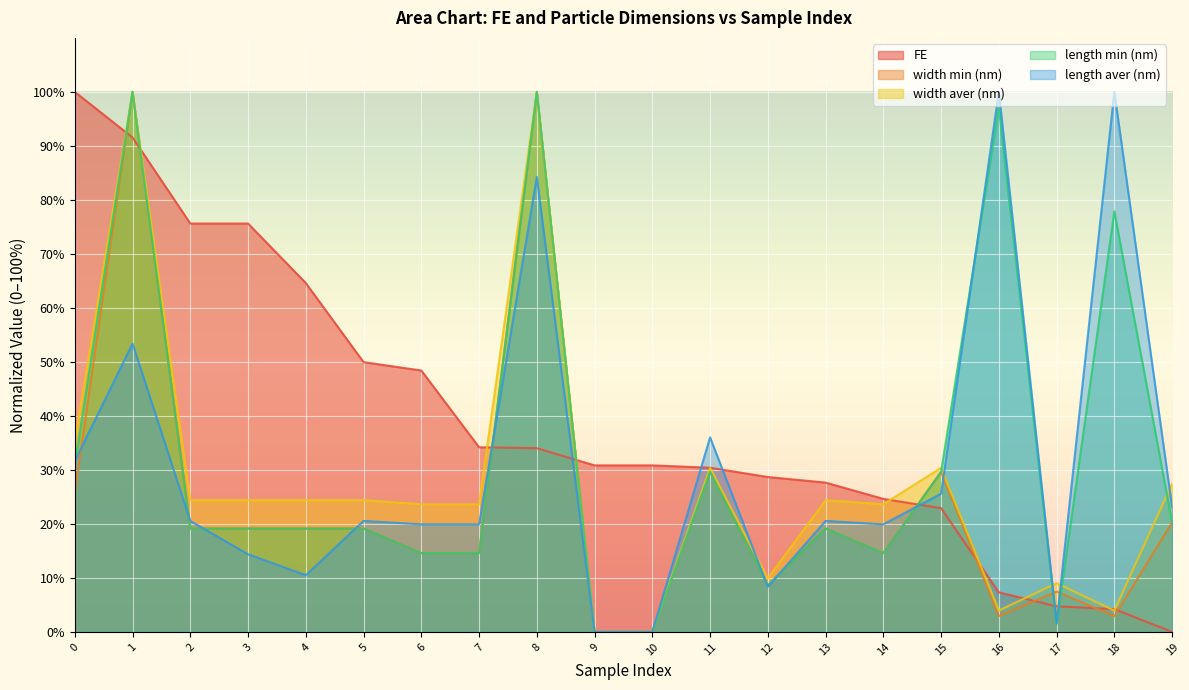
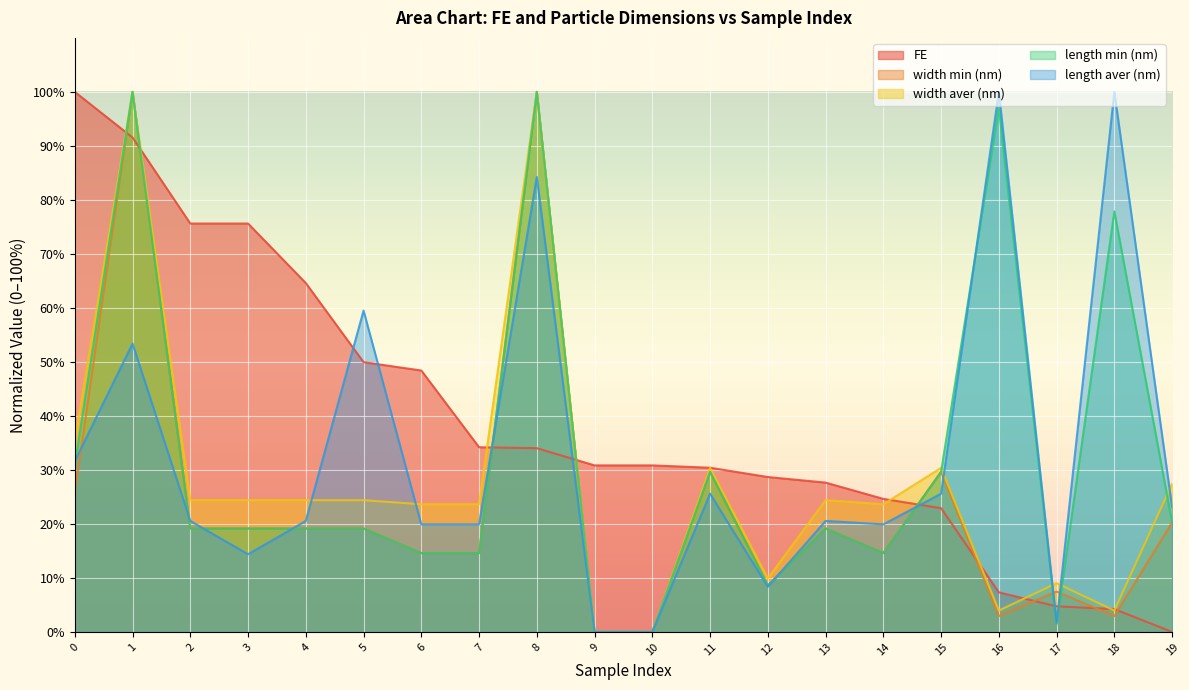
  {
    "length min (nm)": {
      "0": "31%",
      "16": "97%",
      "18": "78%"
    },
    "length aver (nm)": {
      "0": "32%",
      "1": "53%",
      "2": "21%",
      "3": "14%",
-     "4": "10%",
-     "5": "21%",
+     "4": "21%",
+     "5": "60%",
      "6": "20%",
      "7": "20%",
      "8": "84%",
-     "11": "36%",
+     "11": "26%",
      "13": "21%",
      "14": "20%",
      "15": "26%",
      "19": "23%"
    }
  }
